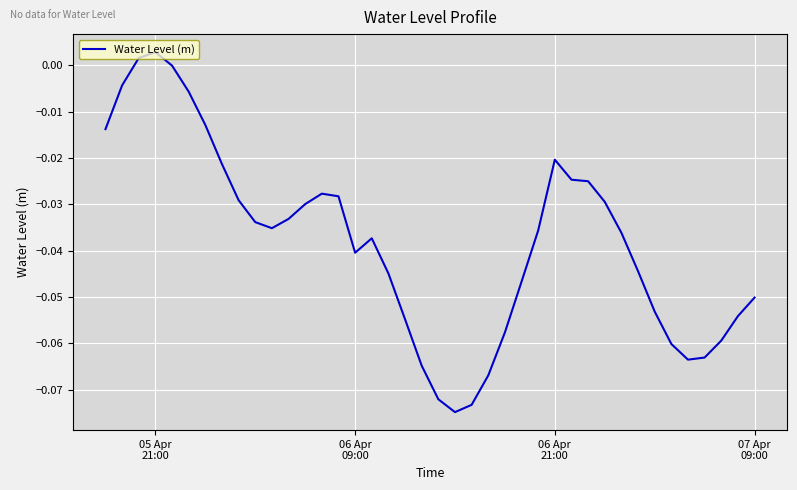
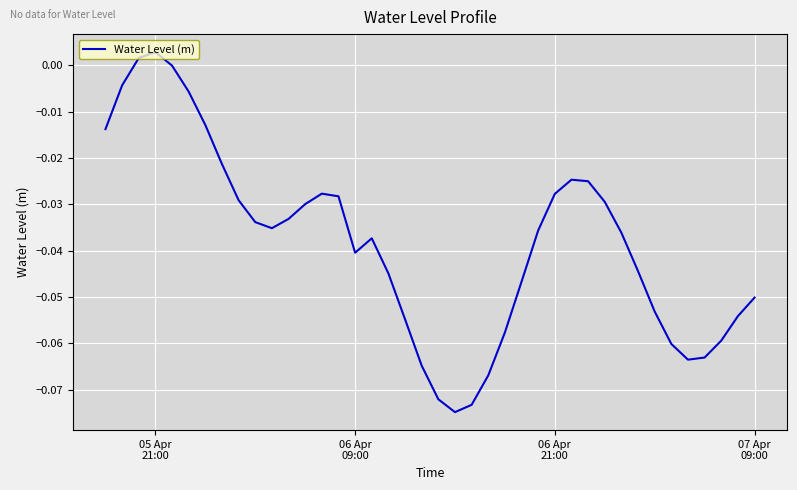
  {
    "06 Apr 09:00": -0.040,
-   "06 Apr 21:00": -0.020,
+   "06 Apr 21:00": -0.028,
    "07 Apr 09:00": -0.050
  }
